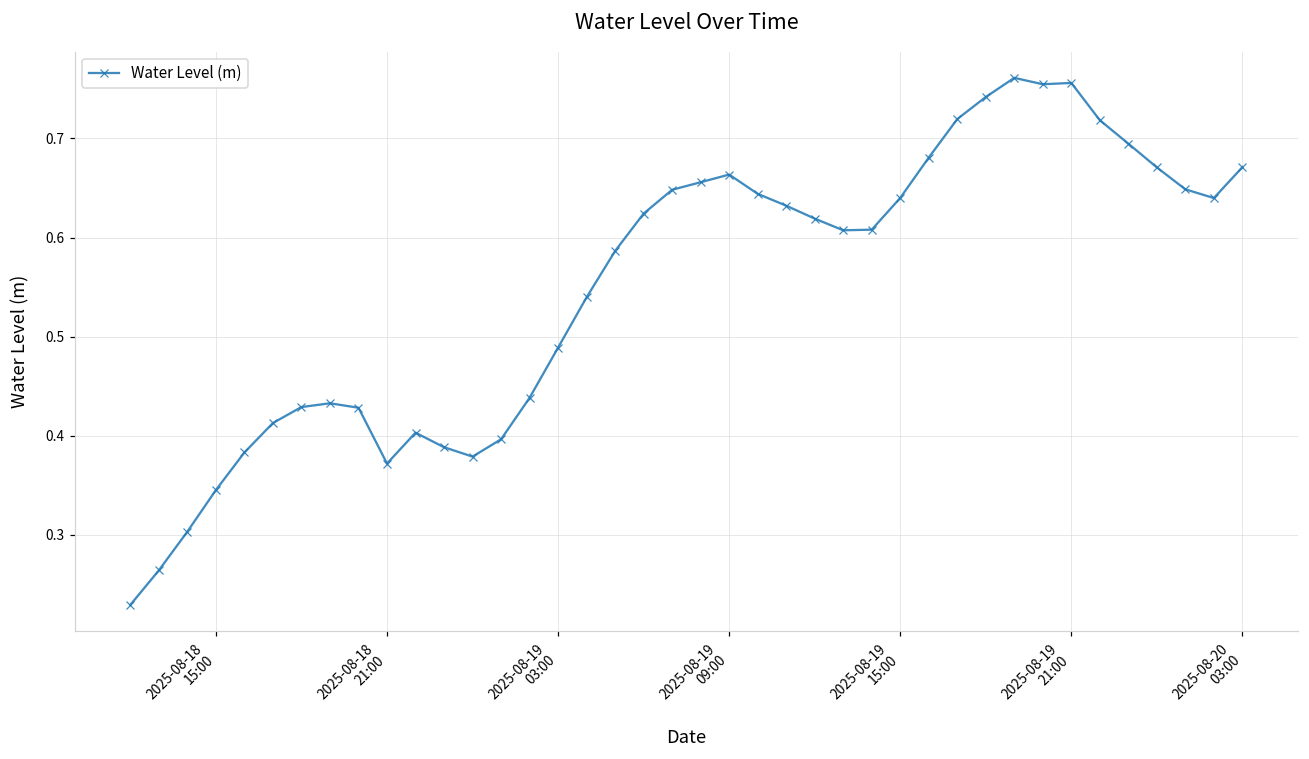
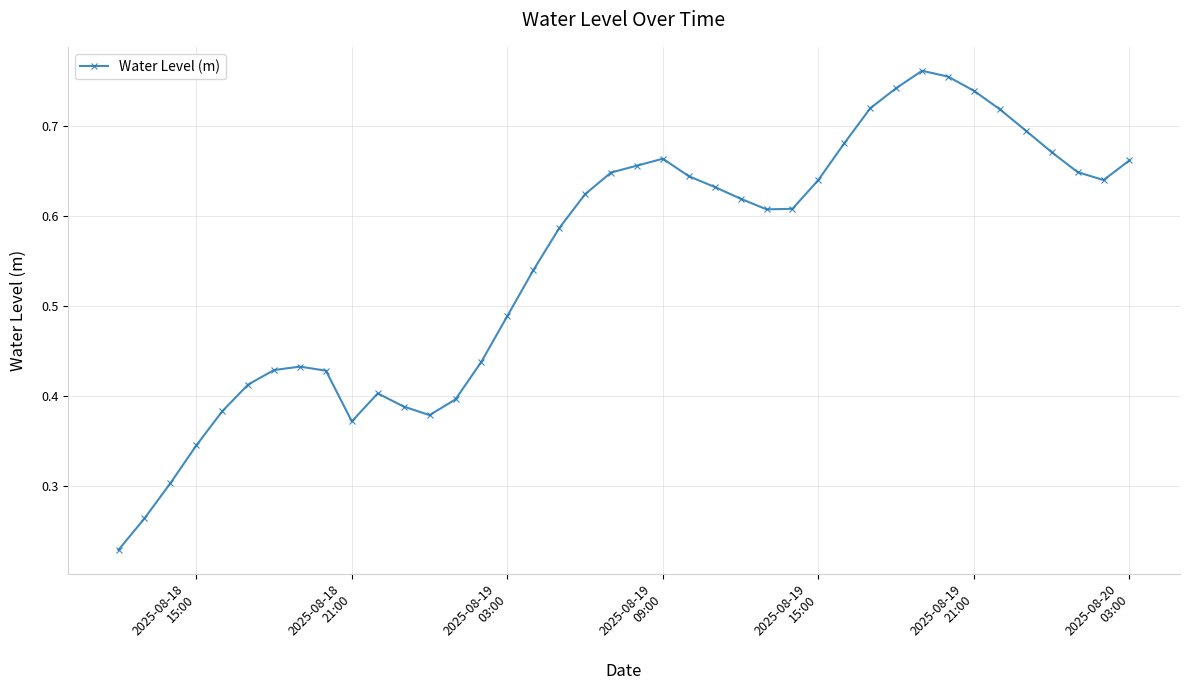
  {
    "2025-08-18 15:00": 0.35,
    "2025-08-18 21:00": 0.37,
    "2025-08-19 03:00": 0.49,
    "2025-08-19 09:00": 0.66,
    "2025-08-19 15:00": 0.64,
-   "2025-08-19 21:00": 0.76,
-   "2025-08-20 03:00": 0.67
+   "2025-08-19 21:00": 0.74,
+   "2025-08-20 03:00": 0.66
  }
